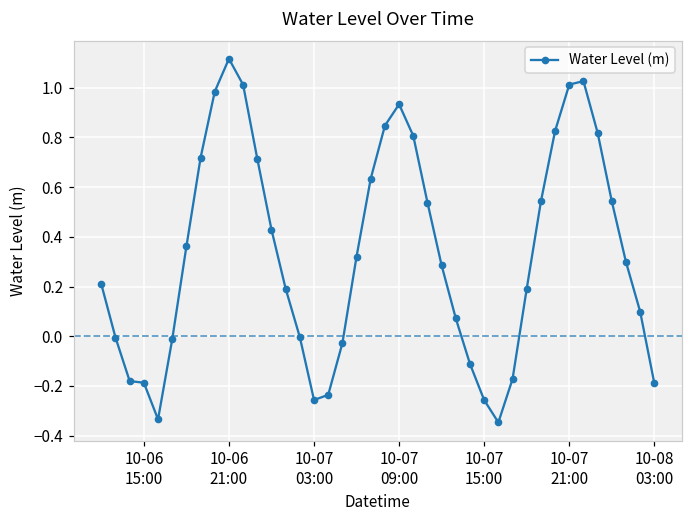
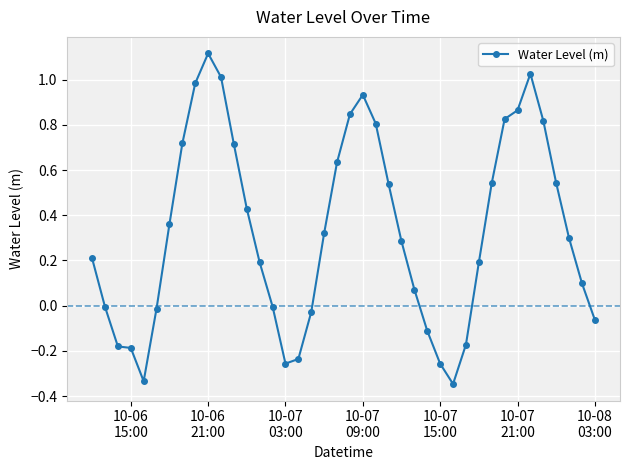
  {
    "10-06 15:00": -0.19,
    "10-06 21:00": 1.12,
    "10-07 03:00": -0.26,
    "10-07 09:00": 0.93,
    "10-07 15:00": -0.26,
-   "10-07 21:00": 1.01,
-   "10-08 03:00": -0.19
+   "10-07 21:00": 0.86,
+   "10-08 03:00": -0.06
  }
